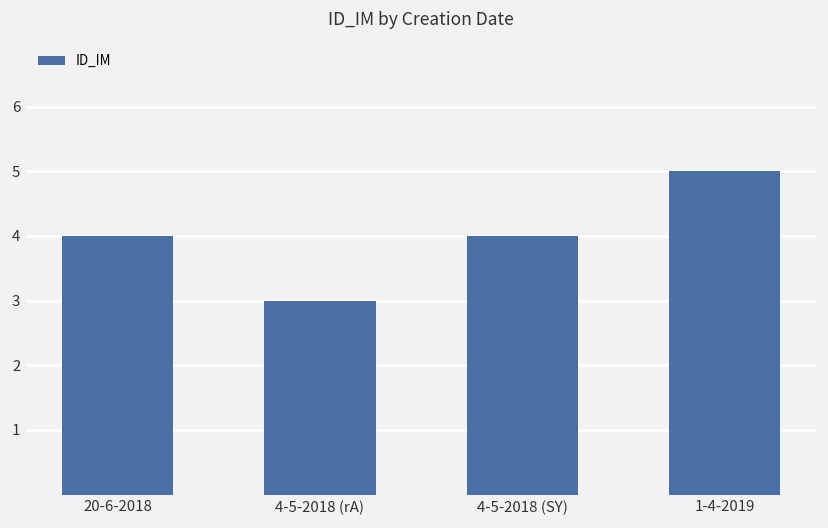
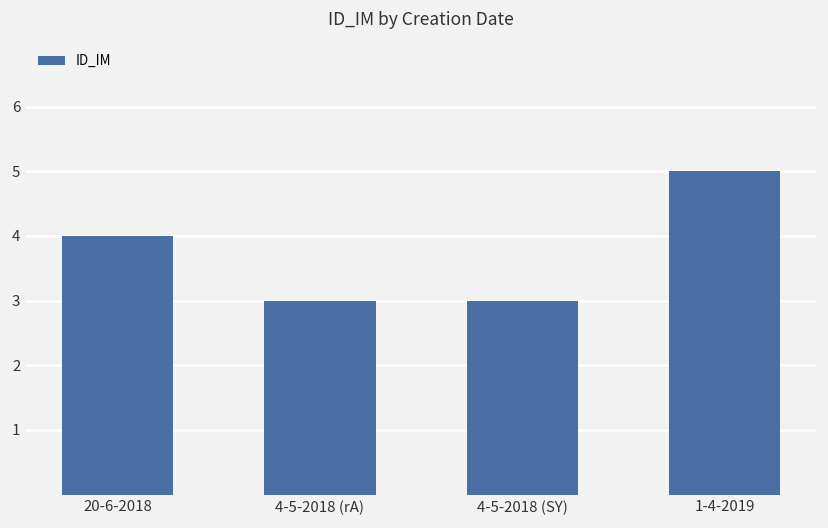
  {
    "20-6-2018": 4,
    "4-5-2018 (rA)": 3,
-   "4-5-2018 (SY)": 4,
+   "4-5-2018 (SY)": 3,
    "1-4-2019": 5
  }
